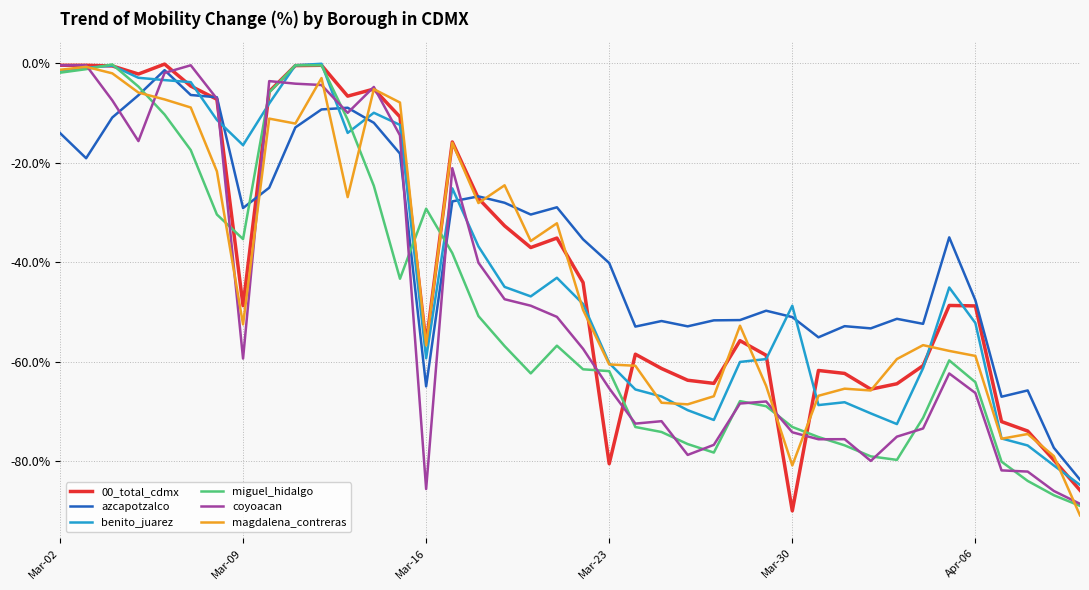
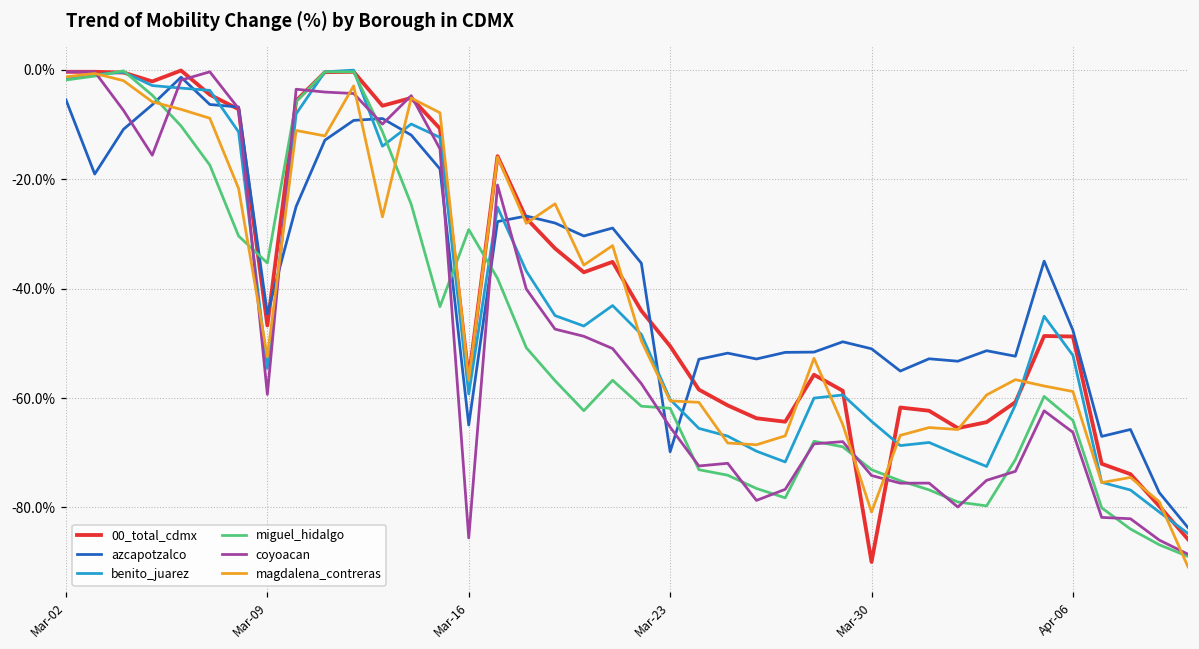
  {
    "00_total_cdmx": {
-     "Mar-09": "-49%",
-     "Mar-23": "-80%",
+     "Mar-09": "-47%",
+     "Mar-23": "-51%",
      "Mar-30": "-90%",
      "Apr-06": "-49%"
    },
    "azcapotzalco": {
-     "Mar-02": "-14%",
-     "Mar-09": "-29%",
+     "Mar-02": "-6%",
+     "Mar-09": "-45%",
      "Mar-16": "-65%",
-     "Mar-23": "-40%",
+     "Mar-23": "-70%",
      "Mar-30": "-51%",
      "Apr-06": "-48%"
    },
    "benito_juarez": {
-     "Mar-09": "-16%",
+     "Mar-09": "-55%",
      "Mar-16": "-59%",
-     "Mar-30": "-49%",
+     "Mar-30": "-64%",
      "Apr-06": "-52%"
    },
    "miguel_hidalgo": {
      "Mar-09": "-35%",
      "Mar-16": "-29%",
      "Mar-23": "-62%",
      "Mar-30": "-73%",
      "Apr-06": "-64%"
    },
    "coyoacan": {
      "Mar-09": "-59%",
      "Mar-16": "-86%",
      "Mar-23": "-65%",
      "Mar-30": "-74%",
      "Apr-06": "-66%"
    },
    "magdalena_contreras": {
      "Mar-09": "-52%",
      "Mar-30": "-81%",
      "Apr-06": "-59%"
    }
  }
